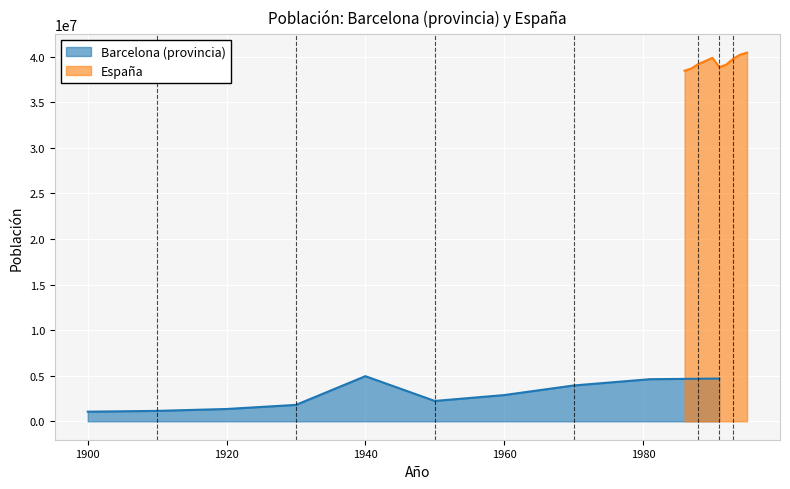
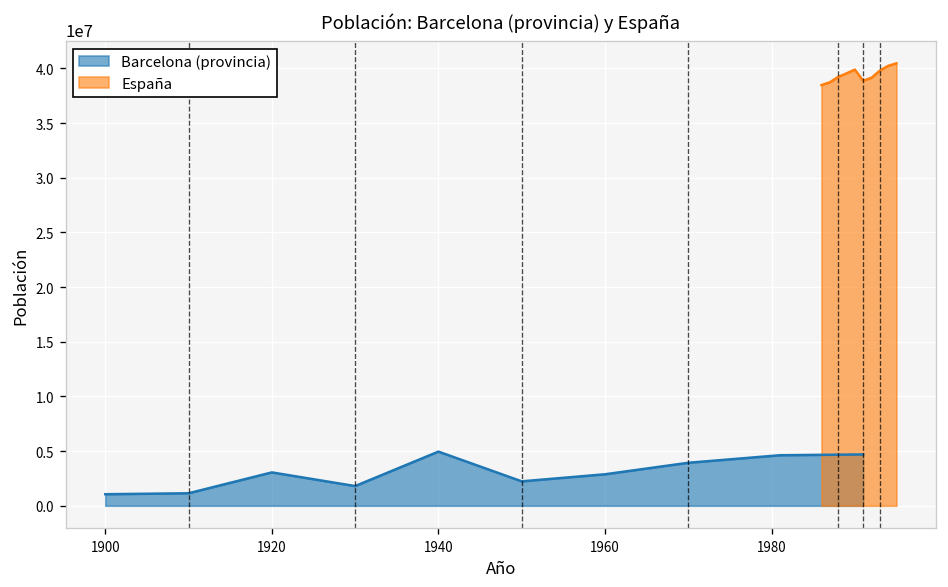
  {
    "Barcelona (provincia)": {
      "1900": 1000000,
-     "1920": 1000000,
+     "1920": 3000000,
      "1940": 5000000,
      "1960": 3000000
    }
  }
